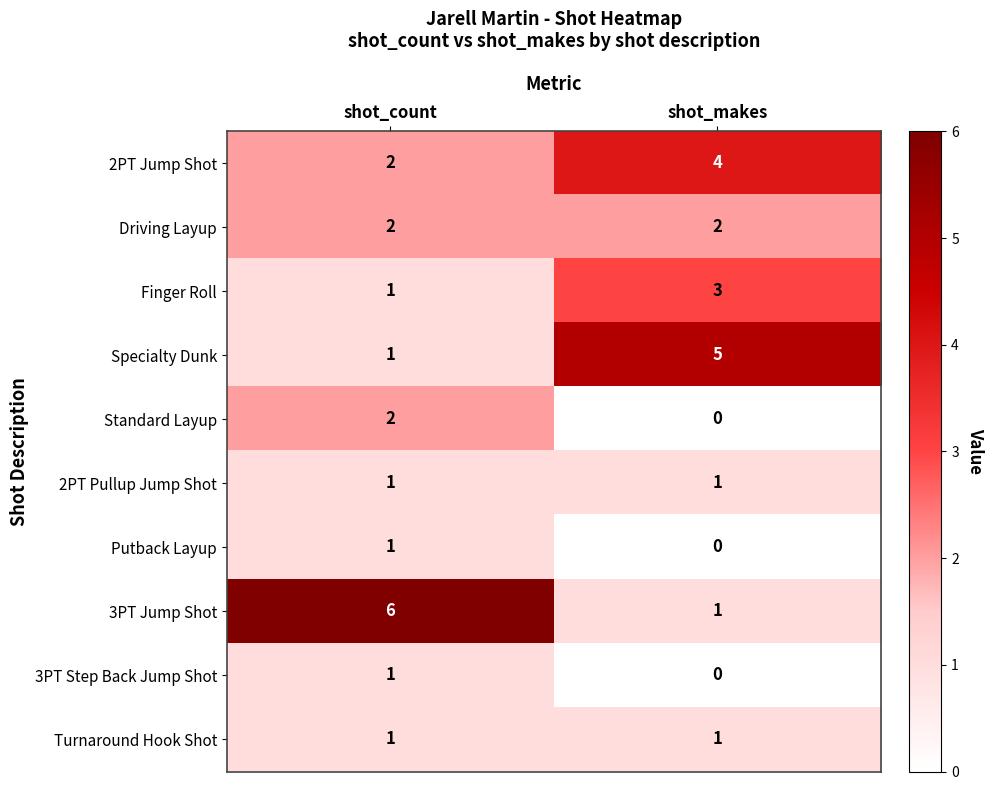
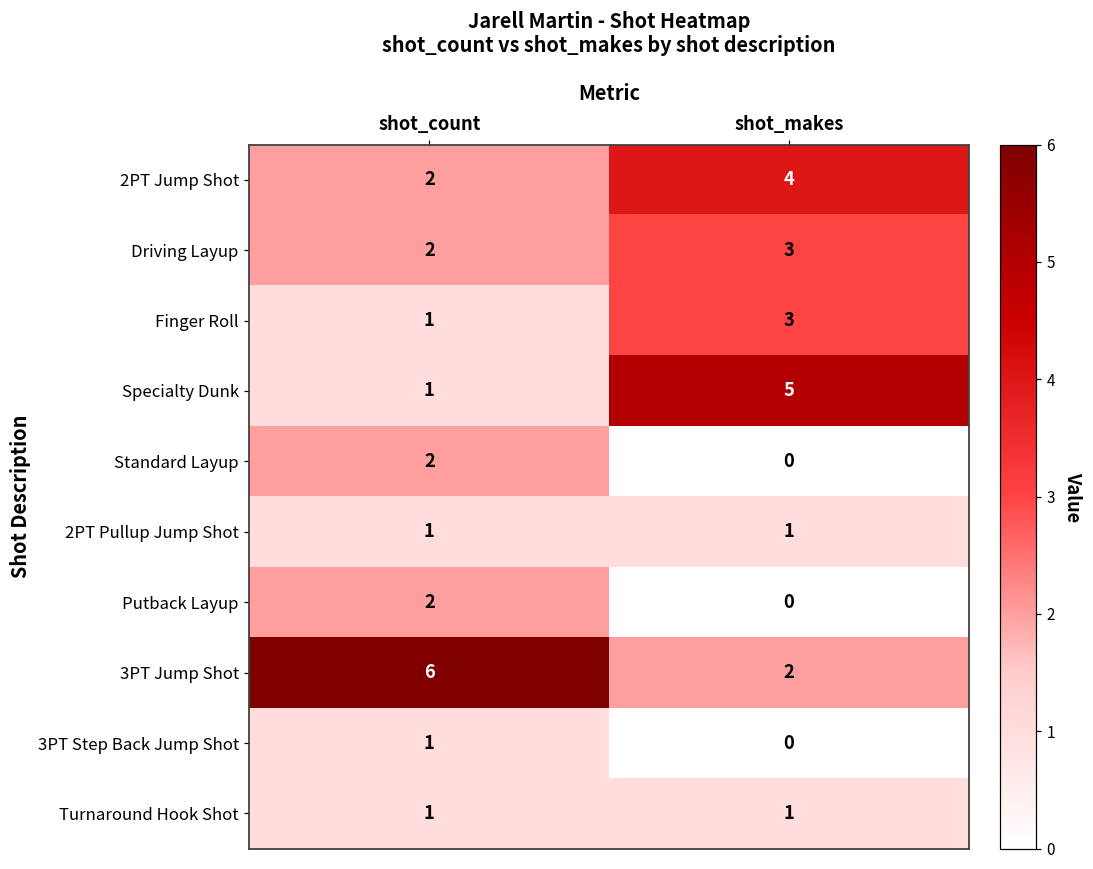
  {
    "Driving Layup": {
-     "shot_makes": 2
+     "shot_makes": 3
    },
    "Putback Layup": {
-     "shot_count": 1
+     "shot_count": 2
    },
    "3PT Jump Shot": {
-     "shot_makes": 1
+     "shot_makes": 2
    }
  }
